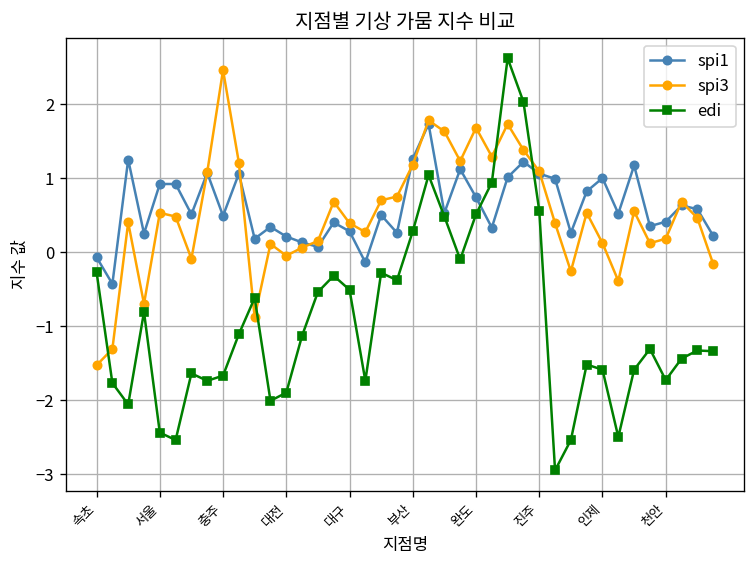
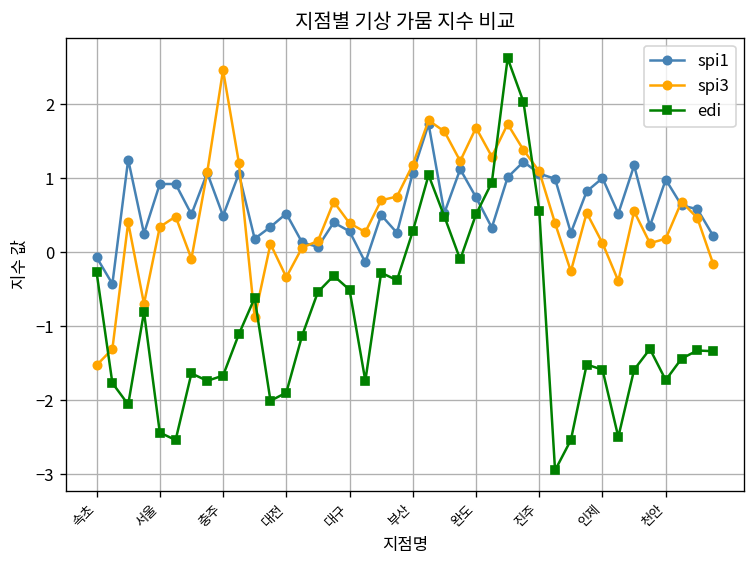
  {
    "spi1": {
      "속초": -0.1,
      "서울": 0.9,
      "충주": 0.5,
-     "대전": 0.2,
+     "대전": 0.5,
      "대구": 0.3,
-     "부산": 1.3,
+     "부산": 1.1,
      "완도": 0.7,
      "인제": 1.0,
-     "천안": 0.4
+     "천안": 1.0
    },
    "spi3": {
      "속초": -1.5,
-     "서울": 0.5,
+     "서울": 0.3,
      "충주": 2.5,
-     "대전": -0.1,
+     "대전": -0.3,
      "대구": 0.4,
      "부산": 1.2,
      "완도": 1.7,
      "인제": 0.1,
      "천안": 0.2
    },
    "edi": {
      "속초": -0.3,
      "서울": -2.4,
      "충주": -1.7,
      "대전": -1.9,
      "대구": -0.5,
      "부산": 0.3,
      "완도": 0.5,
      "진주": 0.6,
      "인제": -1.6,
      "천안": -1.7
    }
  }
